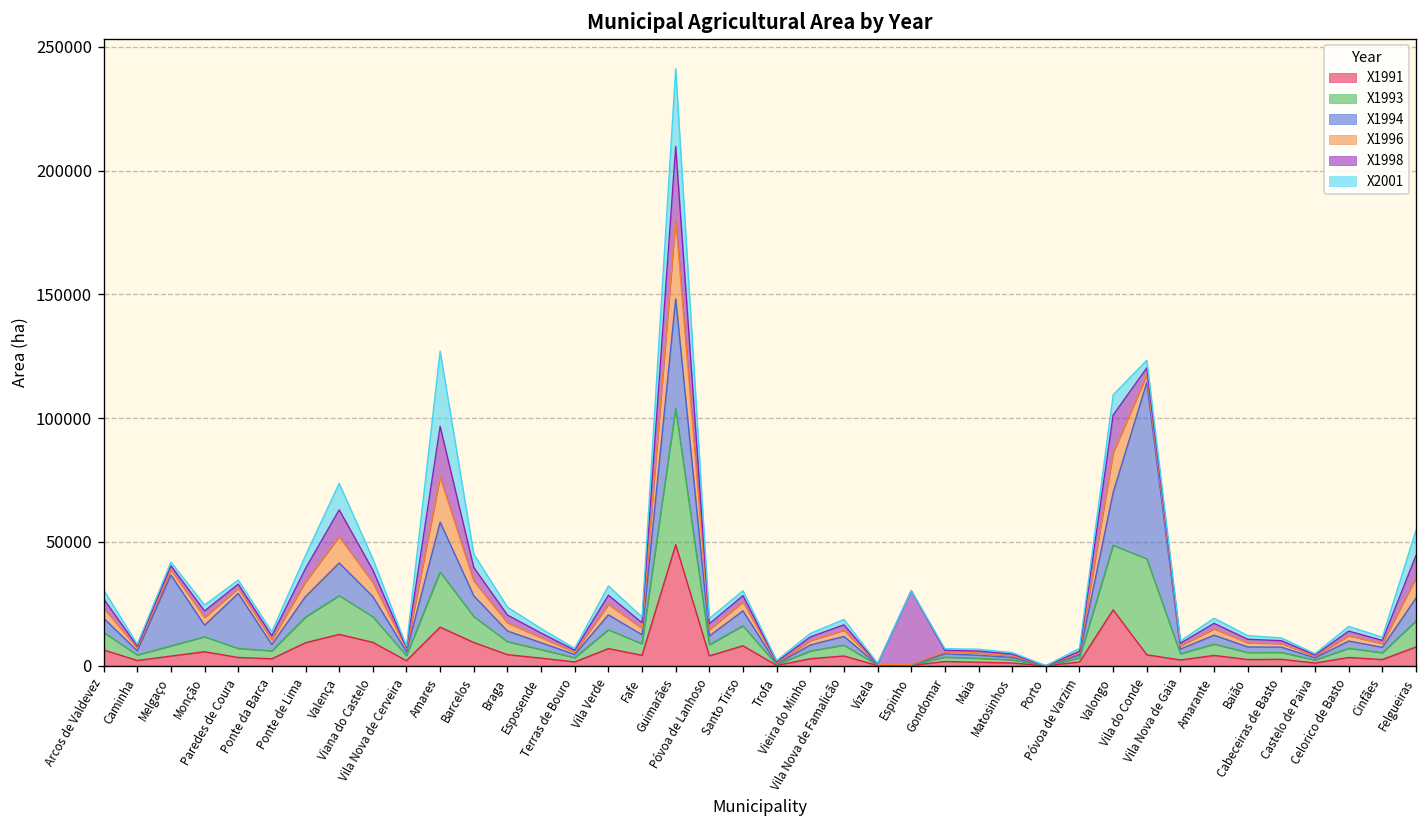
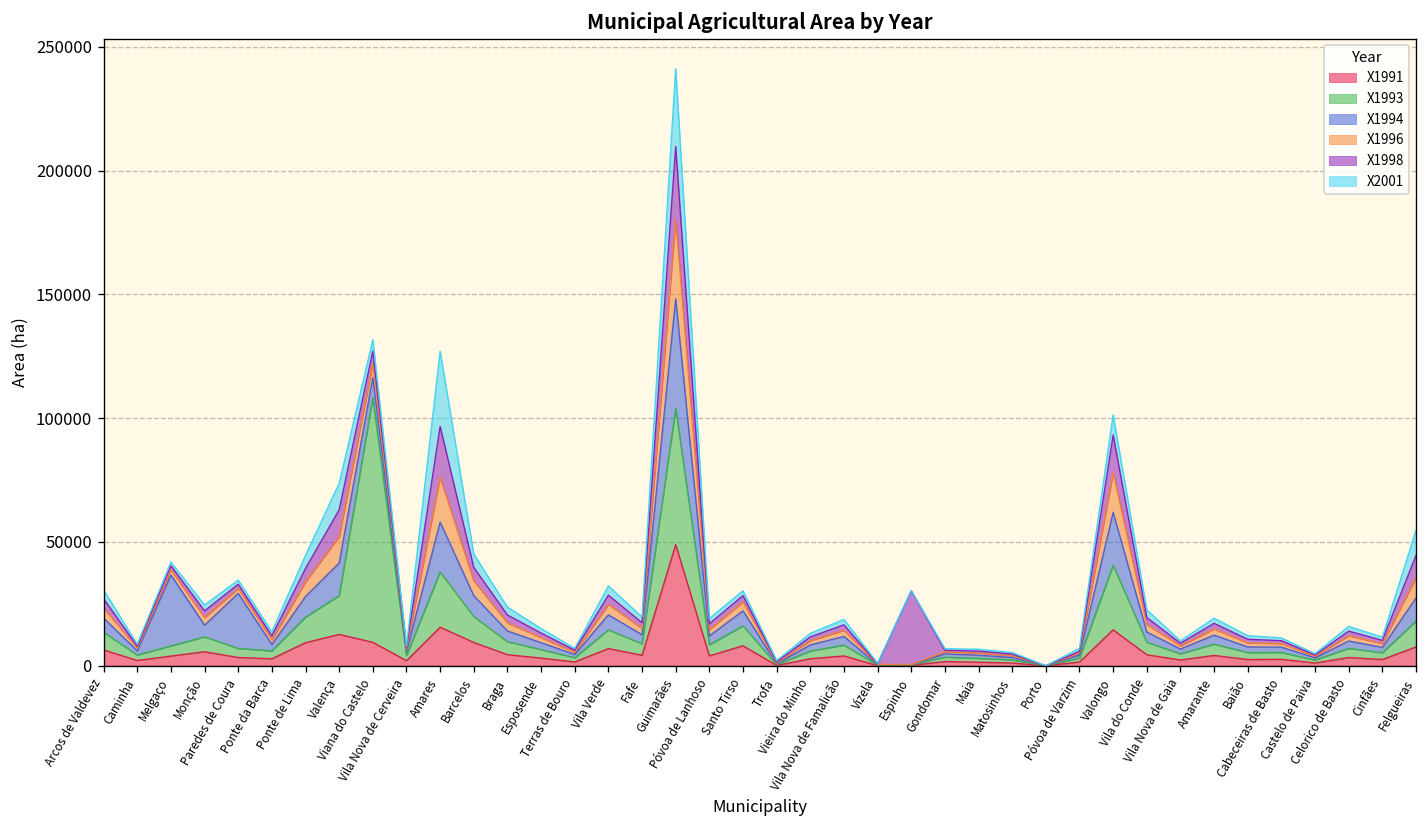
  {
    "X1991": {
      "Arcos de Valdevez": 6000,
      "Caminha": 2000,
      "Melgaço": 4000,
      "Monção": 6000,
      "Paredes de Coura": 3000,
      "Ponte da Barca": 3000,
      "Ponte de Lima": 9000,
      "Valença": 13000,
      "Viana do Castelo": 9000,
      "Vila Nova de Cerveira": 2000,
      "Amares": 16000,
      "Barcelos": 9000,
      "Braga": 4000,
      "Esposende": 3000,
      "Terras de Bouro": 2000,
      "Vila Verde": 7000,
      "Fafe": 4000,
      "Guimarães": 49000,
      "Póvoa de Lanhoso": 4000,
      "Santo Tirso": 8000,
      "Vieira do Minho": 3000,
      "Vila Nova de Famalicão": 4000,
      "Gondomar": 2000,
      "Maia": 1000,
      "Matosinhos": 1000,
      "Póvoa de Varzim": 2000,
-     "Valongo": 23000,
+     "Valongo": 15000,
      "Vila do Conde": 4000,
      "Vila Nova de Gaia": 2000,
      "Amarante": 4000,
      "Baião": 3000,
      "Cabeceiras de Basto": 3000,
      "Celorico de Basto": 3000,
      "Cinfães": 3000,
      "Felgueiras": 8000
    },
    "X1993": {
      "Arcos de Valdevez": 7000,
      "Caminha": 2000,
      "Melgaço": 4000,
      "Monção": 6000,
      "Paredes de Coura": 4000,
      "Ponte da Barca": 3000,
      "Ponte de Lima": 10000,
      "Valença": 16000,
-     "Viana do Castelo": 10000,
+     "Viana do Castelo": 99000,
      "Vila Nova de Cerveira": 2000,
      "Amares": 22000,
      "Barcelos": 10000,
      "Braga": 5000,
      "Esposende": 3000,
      "Terras de Bouro": 2000,
      "Vila Verde": 8000,
      "Fafe": 5000,
      "Guimarães": 55000,
      "Póvoa de Lanhoso": 4000,
      "Santo Tirso": 8000,
      "Vieira do Minho": 3000,
      "Vila Nova de Famalicão": 4000,
      "Gondomar": 2000,
      "Maia": 2000,
      "Póvoa de Varzim": 2000,
      "Valongo": 26000,
-     "Vila do Conde": 39000,
+     "Vila do Conde": 5000,
      "Vila Nova de Gaia": 2000,
      "Amarante": 5000,
      "Baião": 3000,
      "Cabeceiras de Basto": 3000,
      "Celorico de Basto": 4000,
      "Cinfães": 3000,
      "Felgueiras": 10000
    },
    "X1994": {
      "Arcos de Valdevez": 6000,
      "Melgaço": 29000,
      "Monção": 5000,
      "Paredes de Coura": 22000,
      "Ponte da Barca": 3000,
      "Ponte de Lima": 8000,
      "Valença": 13000,
      "Viana do Castelo": 8000,
      "Amares": 20000,
      "Barcelos": 8000,
      "Braga": 4000,
      "Esposende": 3000,
      "Vila Verde": 6000,
      "Fafe": 4000,
      "Guimarães": 44000,
      "Póvoa de Lanhoso": 4000,
      "Santo Tirso": 6000,
      "Vieira do Minho": 2000,
      "Vila Nova de Famalicão": 3000,
      "Valongo": 21000,
-     "Vila do Conde": 71000,
+     "Vila do Conde": 4000,
      "Vila Nova de Gaia": 2000,
      "Amarante": 4000,
      "Baião": 2000,
      "Cabeceiras de Basto": 2000,
      "Celorico de Basto": 3000,
      "Cinfães": 2000,
      "Felgueiras": 9000
    },
    "X1996": {
      "Arcos de Valdevez": 4000,
      "Melgaço": 2000,
      "Monção": 3000,
      "Paredes de Coura": 2000,
      "Ponte da Barca": 2000,
      "Ponte de Lima": 6000,
      "Valença": 11000,
      "Viana do Castelo": 6000,
      "Amares": 18000,
      "Barcelos": 6000,
      "Braga": 3000,
      "Esposende": 2000,
      "Vila Verde": 4000,
      "Fafe": 3000,
      "Guimarães": 32000,
      "Póvoa de Lanhoso": 3000,
      "Santo Tirso": 4000,
      "Vieira do Minho": 2000,
      "Vila Nova de Famalicão": 2000,
      "Valongo": 16000,
      "Vila do Conde": 3000,
      "Amarante": 3000,
      "Baião": 2000,
      "Celorico de Basto": 2000,
      "Cinfães": 2000,
      "Felgueiras": 8000
    },
    "X1998": {
      "Arcos de Valdevez": 4000,
      "Melgaço": 2000,
      "Monção": 3000,
      "Paredes de Coura": 2000,
      "Ponte da Barca": 2000,
      "Ponte de Lima": 5000,
      "Valença": 11000,
      "Viana do Castelo": 5000,
      "Amares": 20000,
      "Barcelos": 5000,
      "Braga": 3000,
      "Esposende": 2000,
      "Vila Verde": 4000,
      "Fafe": 2000,
      "Guimarães": 29000,
      "Póvoa de Lanhoso": 2000,
      "Santo Tirso": 3000,
      "Vieira do Minho": 2000,
      "Vila Nova de Famalicão": 2000,
      "Valongo": 15000,
      "Vila do Conde": 3000,
      "Amarante": 2000,
      "Baião": 1000,
      "Celorico de Basto": 2000,
      "Cinfães": 1000,
      "Felgueiras": 9000
    },
    "X2001": {
      "Arcos de Valdevez": 4000,
      "Melgaço": 1000,
      "Monção": 2000,
      "Paredes de Coura": 2000,
      "Ponte da Barca": 2000,
      "Ponte de Lima": 5000,
      "Valença": 11000,
      "Viana do Castelo": 5000,
      "Amares": 30000,
      "Barcelos": 5000,
      "Braga": 3000,
      "Esposende": 2000,
      "Vila Verde": 4000,
      "Fafe": 2000,
      "Guimarães": 31000,
      "Póvoa de Lanhoso": 2000,
      "Santo Tirso": 2000,
      "Vieira do Minho": 1000,
      "Vila Nova de Famalicão": 2000,
      "Valongo": 8000,
      "Vila do Conde": 3000,
      "Amarante": 2000,
      "Baião": 1000,
      "Celorico de Basto": 2000,
      "Cinfães": 1000,
      "Felgueiras": 10000
    }
  }
